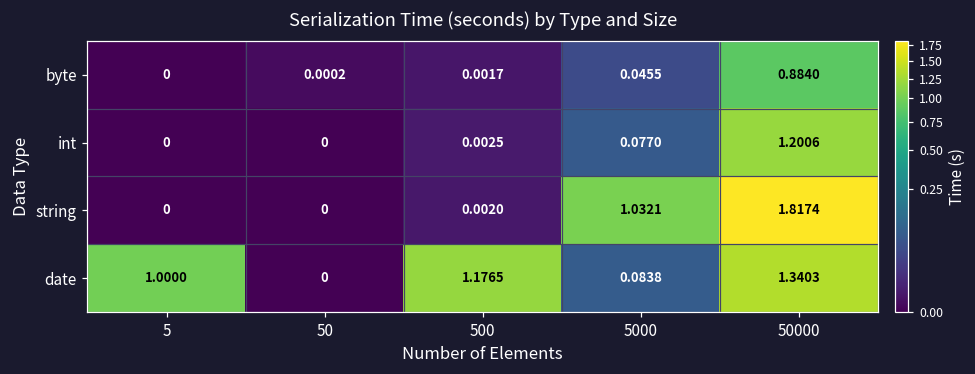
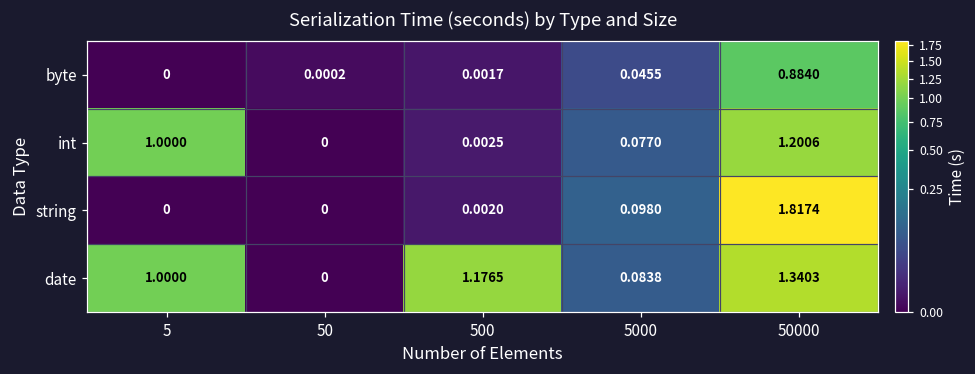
  {
    "byte": {
      "5": 0,
      "50": 0.0002,
      "500": 0.0017,
      "5000": 0.0455,
      "50000": 0.8840
    },
    "int": {
-     "5": 0,
+     "5": 1.0000,
      "50": 0,
      "500": 0.0025,
      "5000": 0.0770,
      "50000": 1.2006
    },
    "string": {
      "5": 0,
      "50": 0,
      "500": 0.0020,
-     "5000": 1.0321,
+     "5000": 0.0980,
      "50000": 1.8174
    },
    "date": {
      "5": 1.0000,
      "50": 0,
      "500": 1.1765,
      "5000": 0.0838,
      "50000": 1.3403
    }
  }
